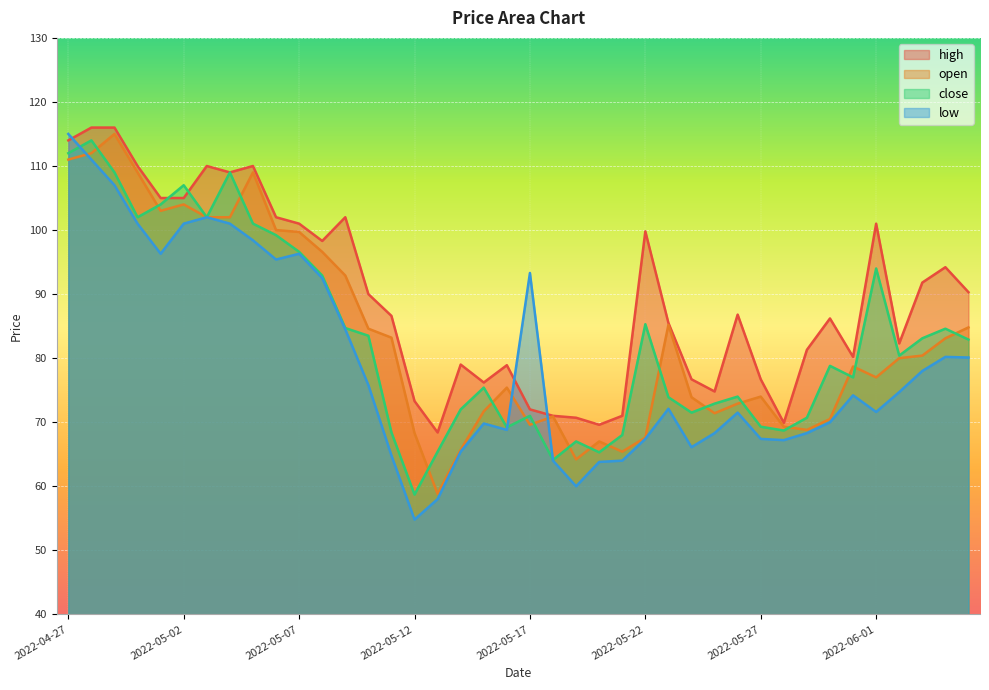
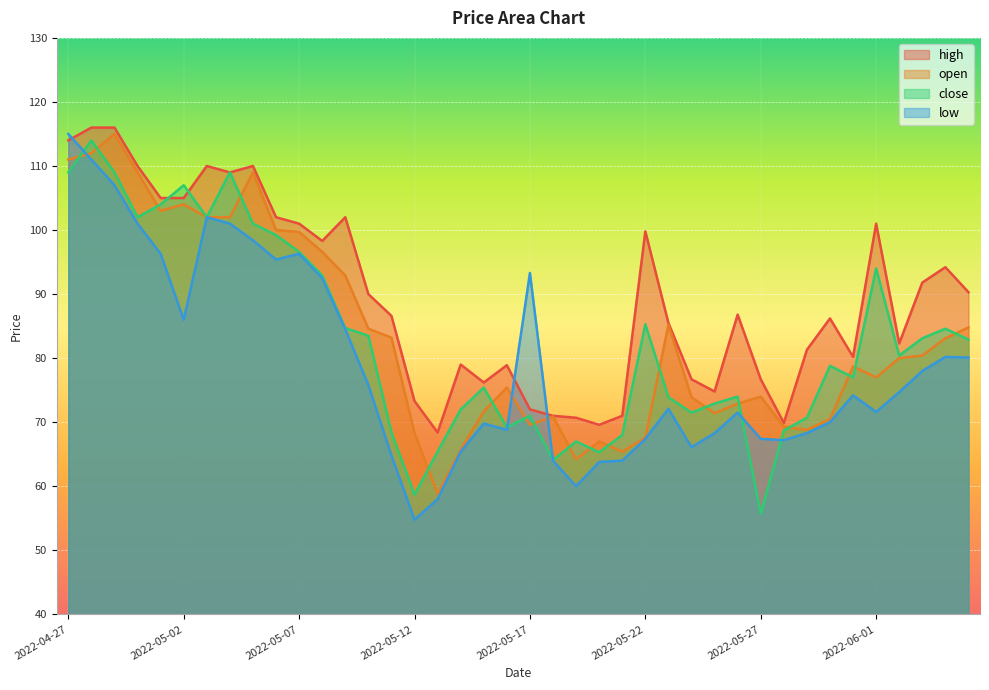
  {
    "close": {
-     "2022-04-27": 112,
+     "2022-04-27": 109,
      "2022-05-02": 107,
      "2022-05-12": 59,
      "2022-05-17": 71,
      "2022-05-22": 85,
-     "2022-05-27": 69,
+     "2022-05-27": 56,
      "2022-06-01": 94
    },
    "low": {
      "2022-04-27": 115,
-     "2022-05-02": 101,
+     "2022-05-02": 86,
      "2022-05-12": 55,
      "2022-05-17": 93,
      "2022-05-27": 67,
      "2022-06-01": 72
    }
  }
